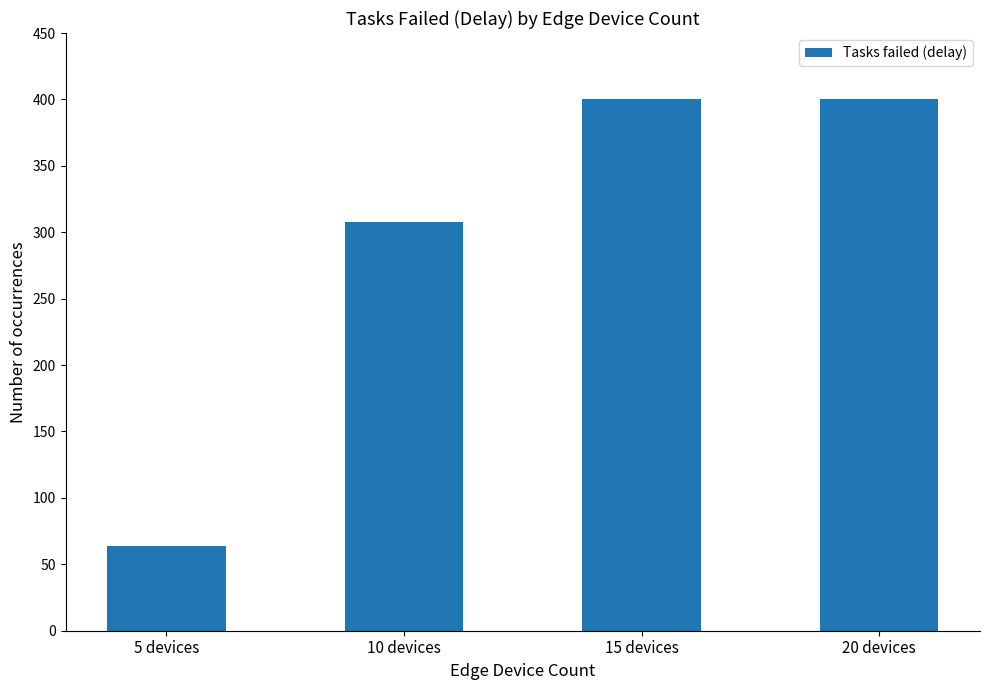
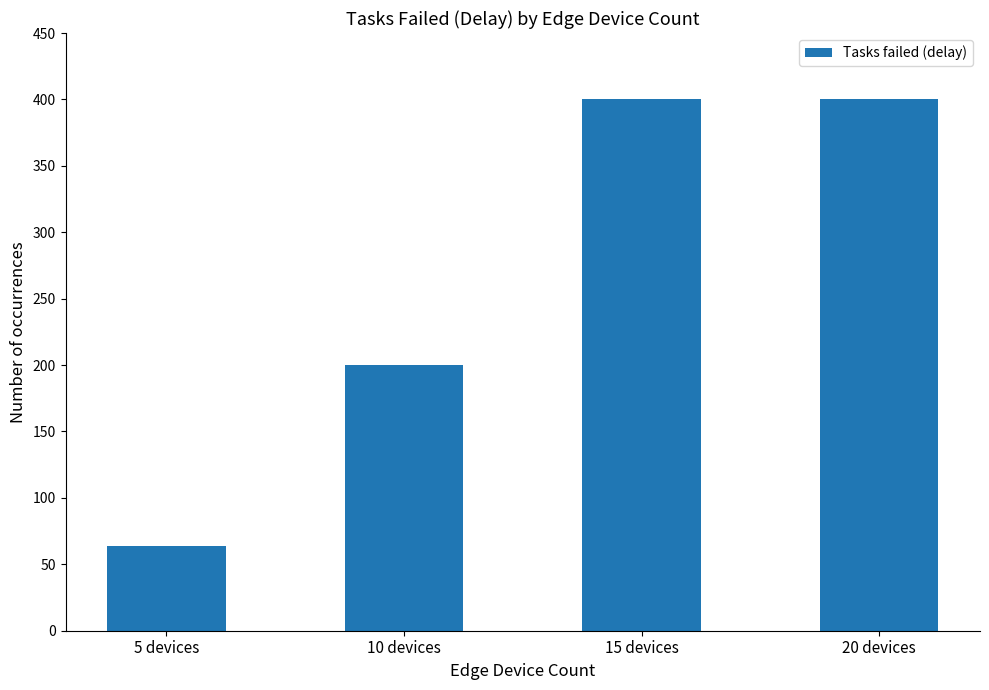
  {
    "5 devices": 64,
-   "10 devices": 308,
+   "10 devices": 200,
    "15 devices": 400,
    "20 devices": 400
  }
